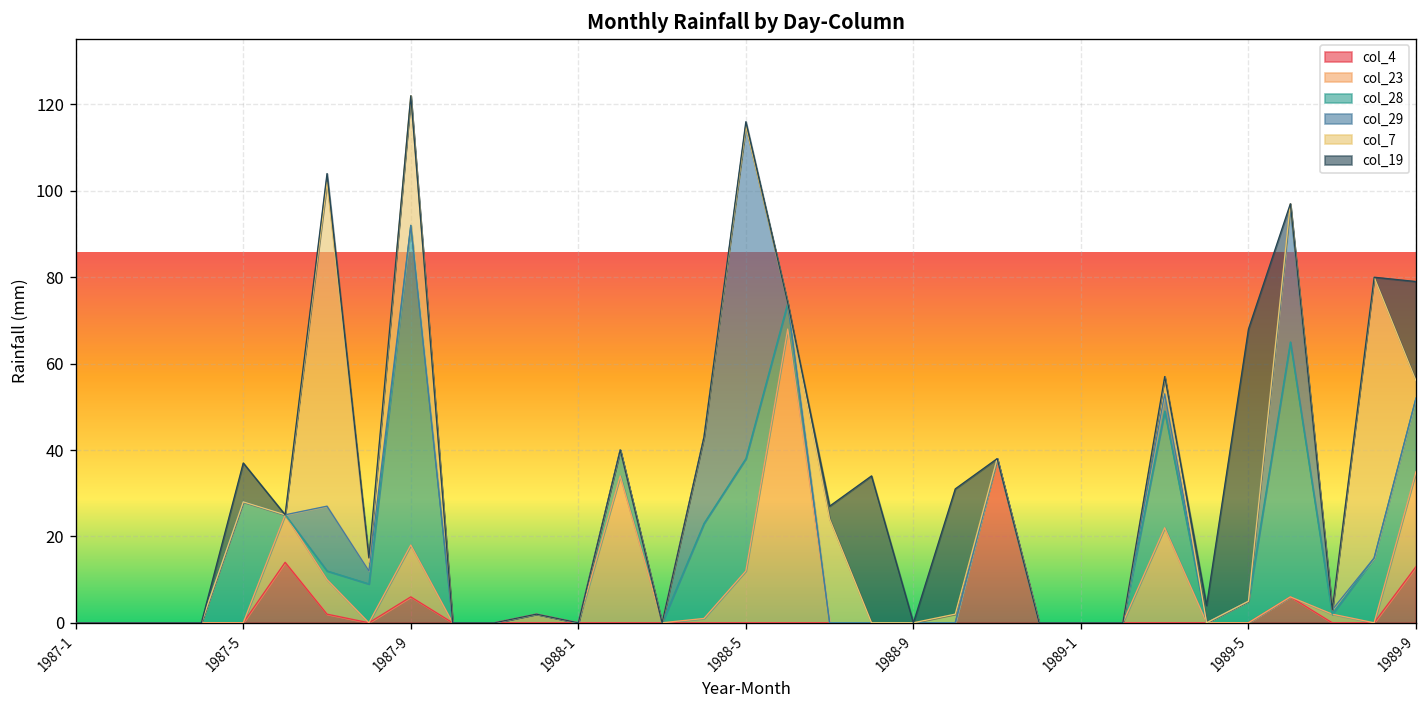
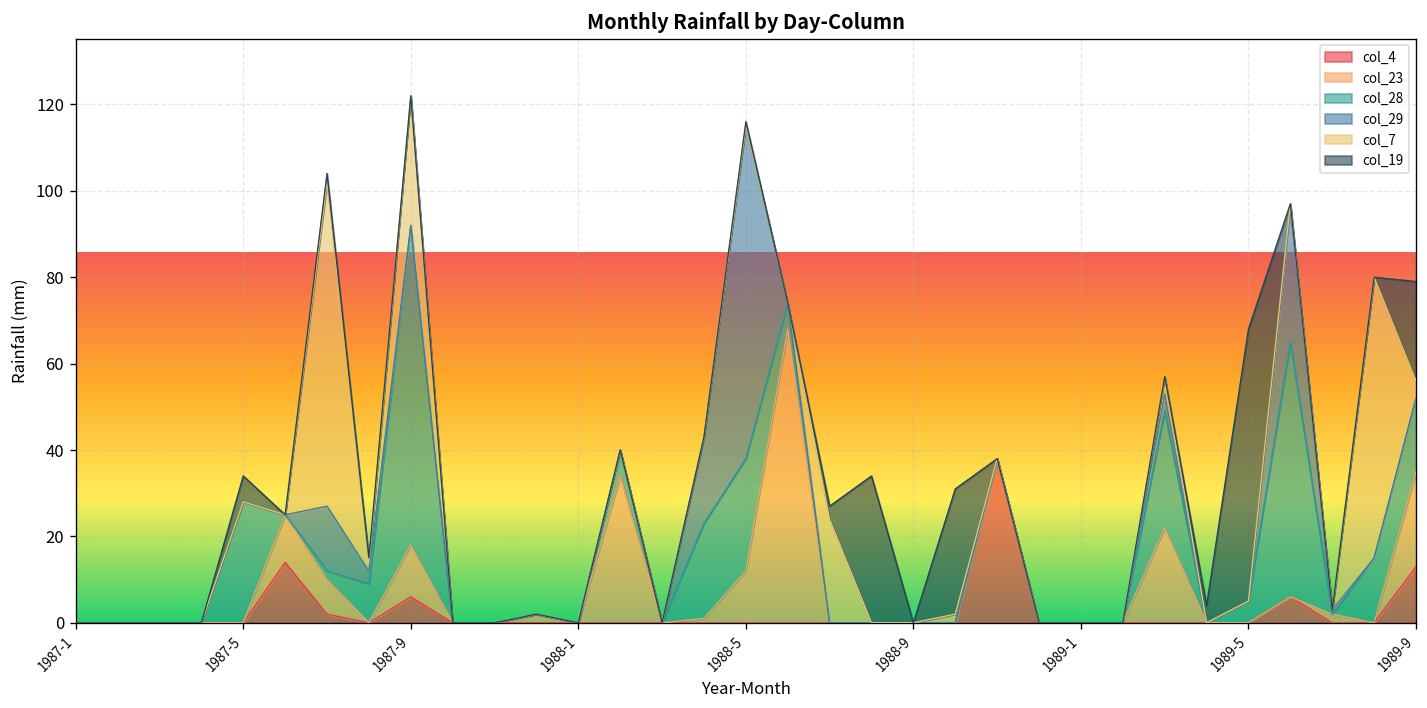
  {
    "col_4": {
      "1987-9": 6,
      "1988-5": 0,
      "1989-9": 13
    },
    "col_19": {
-     "1987-5": 9,
+     "1987-5": 6,
      "1988-5": 1,
      "1989-5": 63,
      "1989-9": 23
    }
  }
